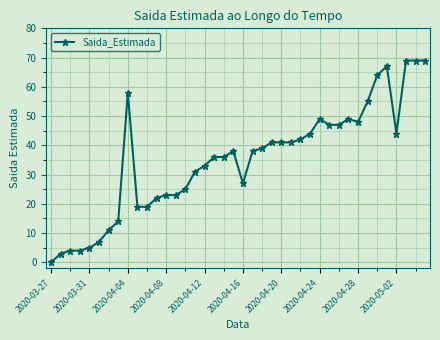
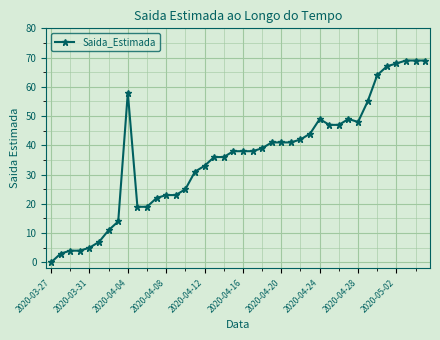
  {
    "2020-03-27": 0,
    "2020-03-31": 5,
    "2020-04-04": 58,
    "2020-04-08": 23,
    "2020-04-12": 33,
-   "2020-04-16": 27,
+   "2020-04-16": 38,
    "2020-04-20": 41,
    "2020-04-24": 49,
    "2020-04-28": 48,
-   "2020-05-02": 44
+   "2020-05-02": 68
  }
